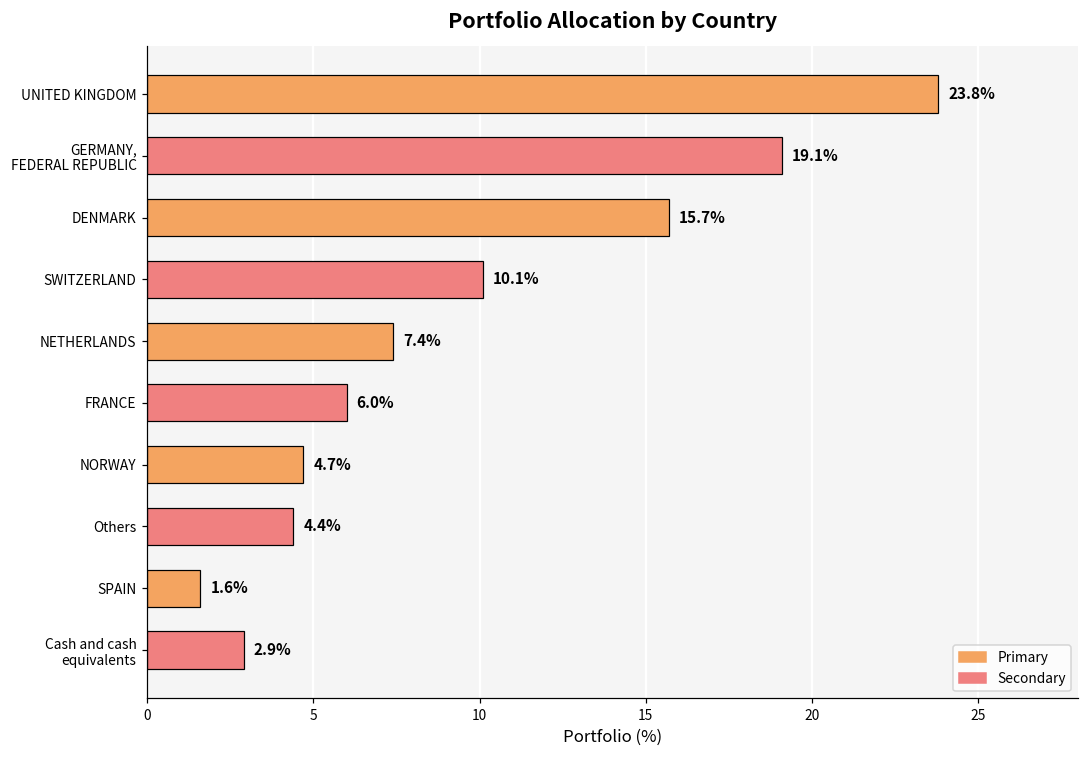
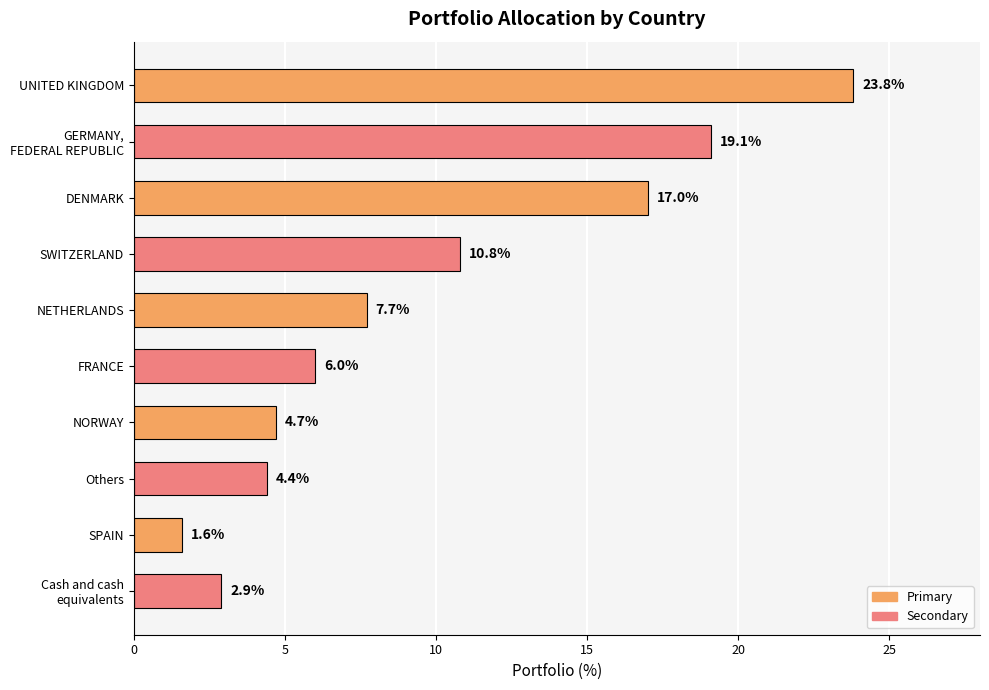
  {
    "UNITED KINGDOM": "23.8%",
    "GERMANY, FEDERAL REPUBLIC": "19.1%",
-   "DENMARK": "15.7%",
-   "SWITZERLAND": "10.1%",
-   "NETHERLANDS": "7.4%",
+   "DENMARK": "17.0%",
+   "SWITZERLAND": "10.8%",
+   "NETHERLANDS": "7.7%",
    "FRANCE": "6.0%",
    "NORWAY": "4.7%",
    "Others": "4.4%",
    "SPAIN": "1.6%",
    "Cash and cash equivalents": "2.9%"
  }
